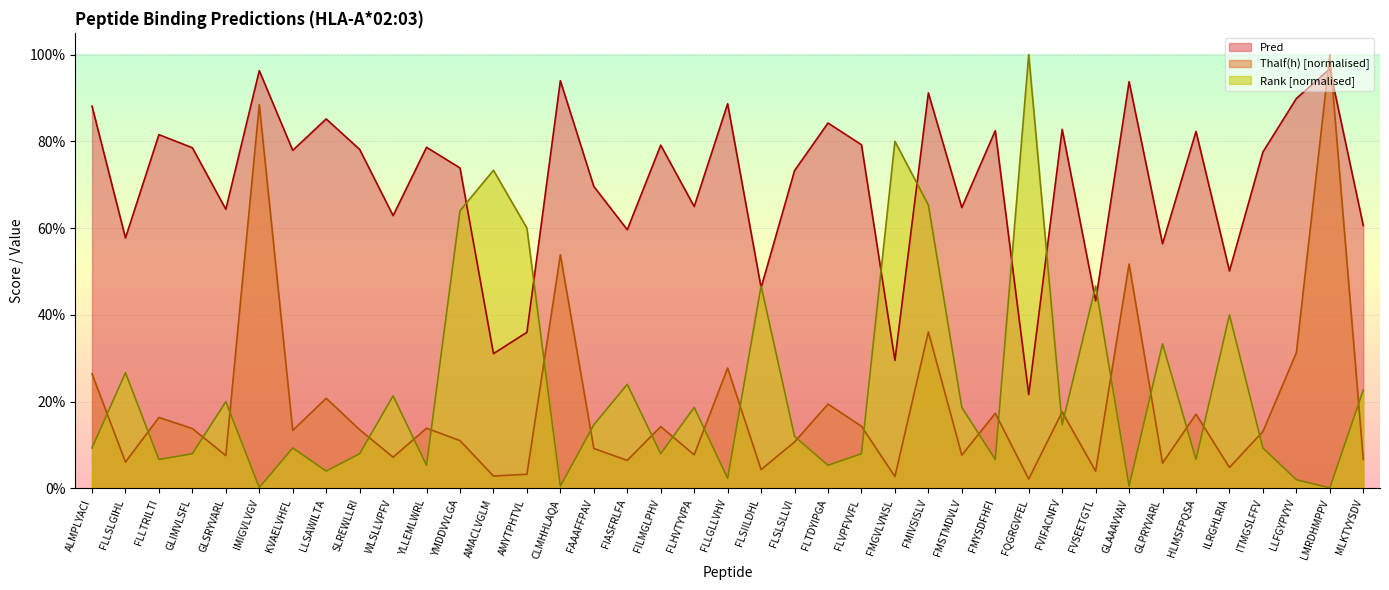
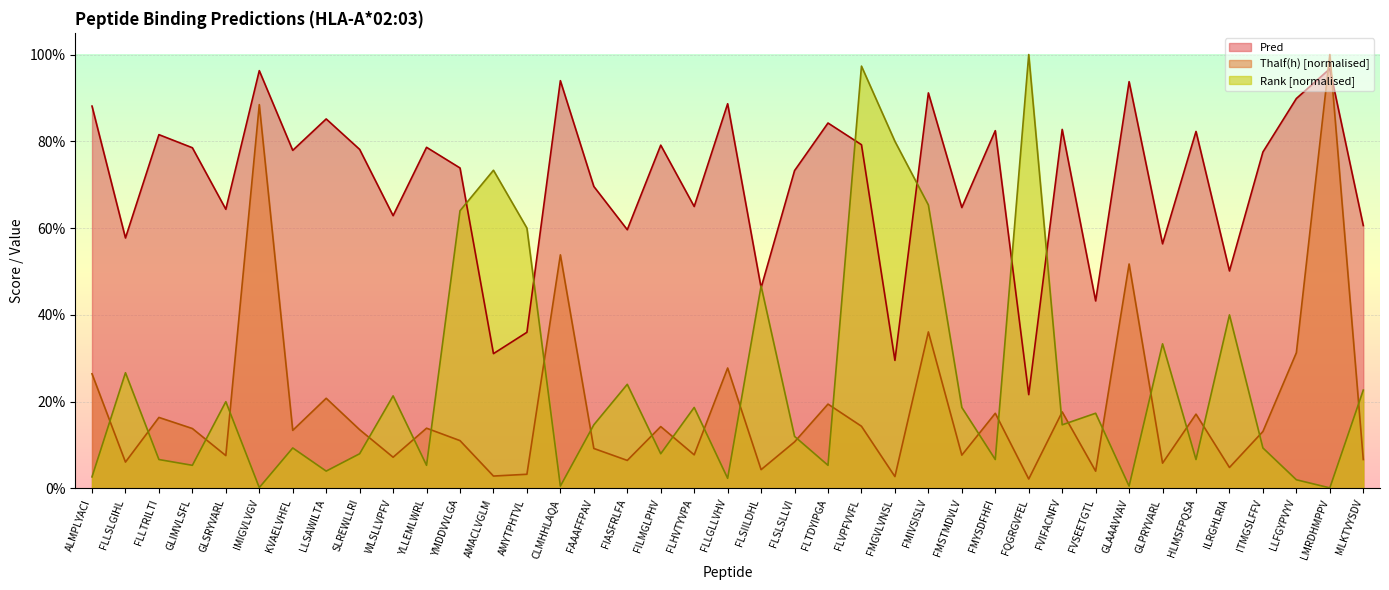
  {
    "Rank [normalised]": {
-     "ALMPLYACI": "9%",
+     "ALMPLYACI": "3%",
      "FLLSLGIHL": "27%",
      "FLLTRILTI": "7%",
-     "GLIMVLSFL": "8%",
+     "GLIMVLSFL": "5%",
      "GLSRYVARL": "20%",
      "IMIGVLVGV": "0%",
      "KVAELVHFL": "9%",
      "LLSAWILTA": "4%",
      "SLREWLLRI": "8%",
      "WLSLLVPFV": "21%",
      "YLLEMLWRL": "5%",
      "YMDDVVLGA": "64%",
      "AMACLVGLM": "73%",
      "AMYTPHTVL": "60%",
      "CLMHHLAQA": "1%",
      "FAAAFFPAV": "15%",
      "FIASFRLFA": "24%",
      "FILMGLPHV": "8%",
      "FLHVTYVPA": "19%",
      "FLLGLLVHV": "2%",
      "FLSLSLLVI": "12%",
      "FLTDYIPGA": "5%",
-     "FLVPFVVFL": "8%",
+     "FLVPFVVFL": "97%",
      "FMGVLVNSL": "80%",
      "FMIVSISLV": "65%",
      "FMSTMDVLV": "19%",
      "FMYSDFHFI": "7%",
      "FQGRGVFEL": "100%",
      "FVIFACNFV": "15%",
-     "FVSEETGTL": "47%",
+     "FVSEETGTL": "17%",
      "GLAAAVVAV": "1%",
      "GLPRYVARL": "33%",
      "HLMSFPQSA": "7%",
      "ILRGHLRIA": "40%",
      "ITMGSLFFV": "9%",
      "LLFGYPVYV": "2%",
      "LMRDHMPPV": "0%",
      "MLKTVYSDV": "23%"
    }
  }
